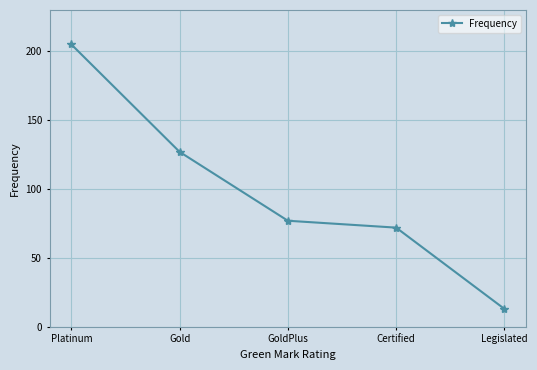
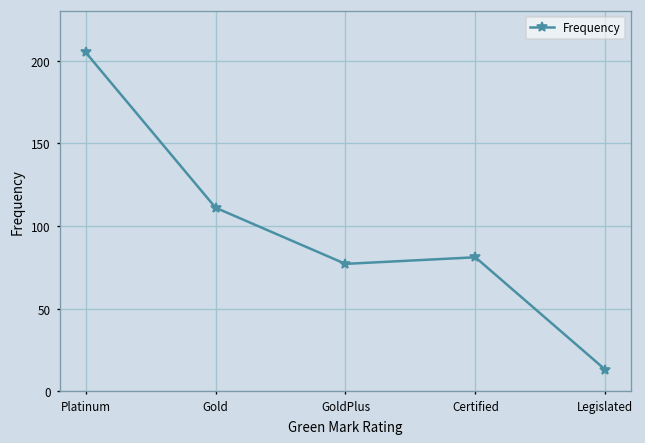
  {
    "Platinum": 205,
-   "Gold": 127,
+   "Gold": 111,
    "GoldPlus": 77,
-   "Certified": 72,
+   "Certified": 81,
    "Legislated": 13
  }
